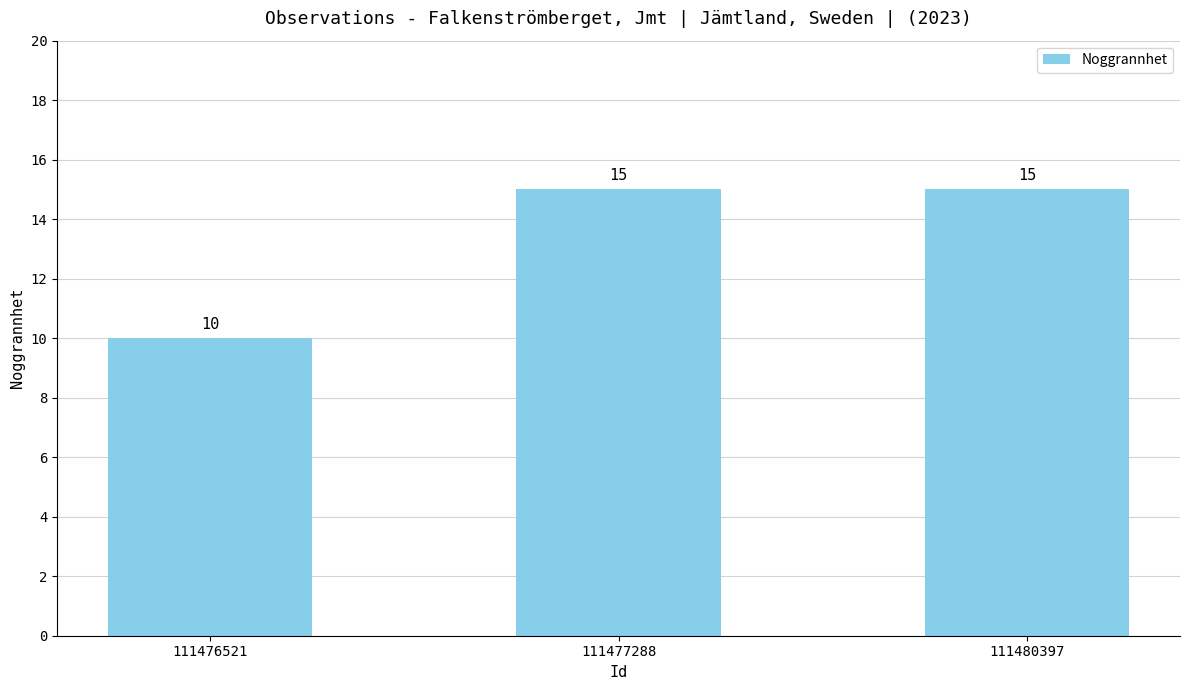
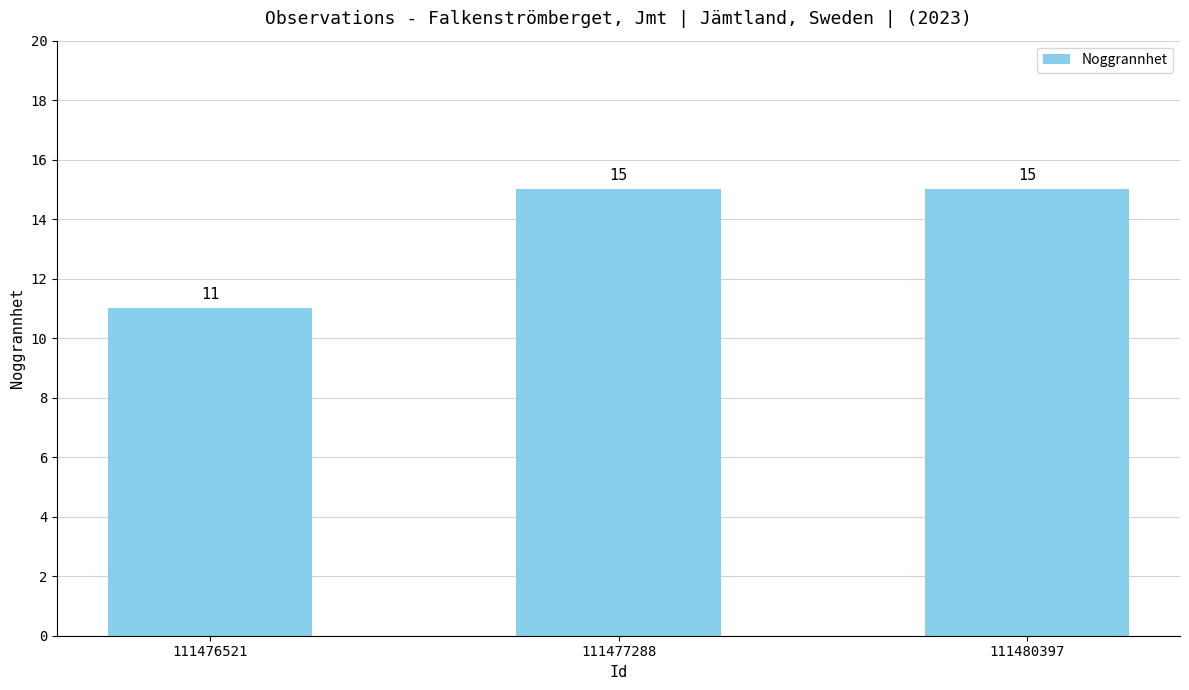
  {
-   "111476521": 10,
+   "111476521": 11,
    "111477288": 15,
    "111480397": 15
  }
